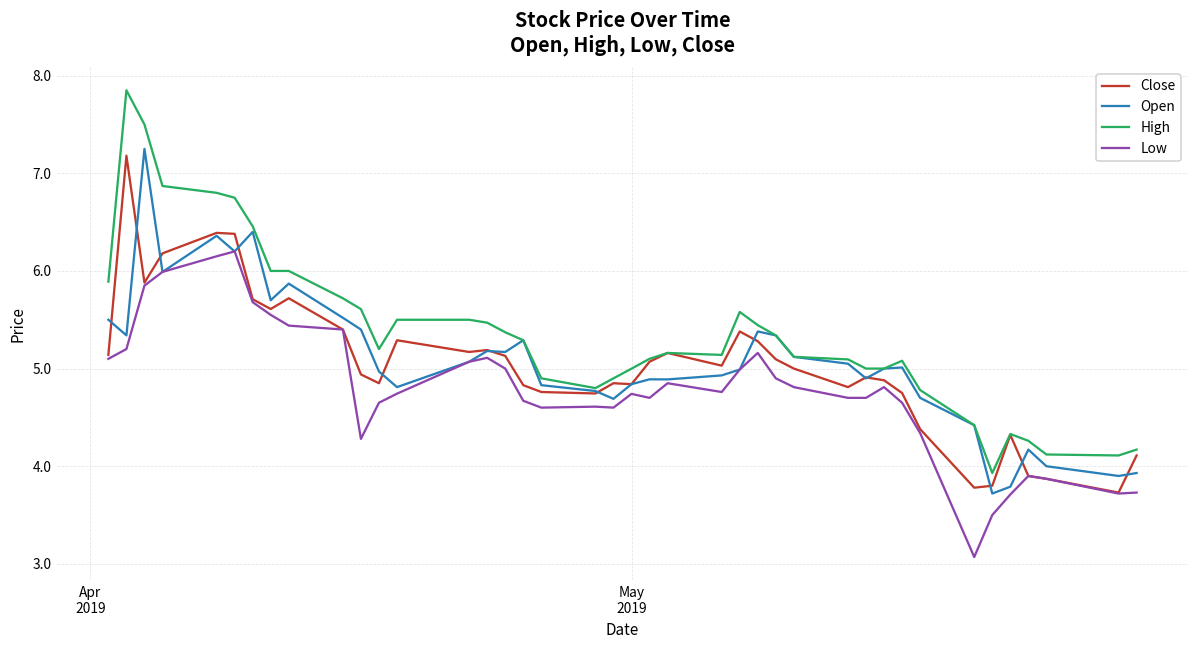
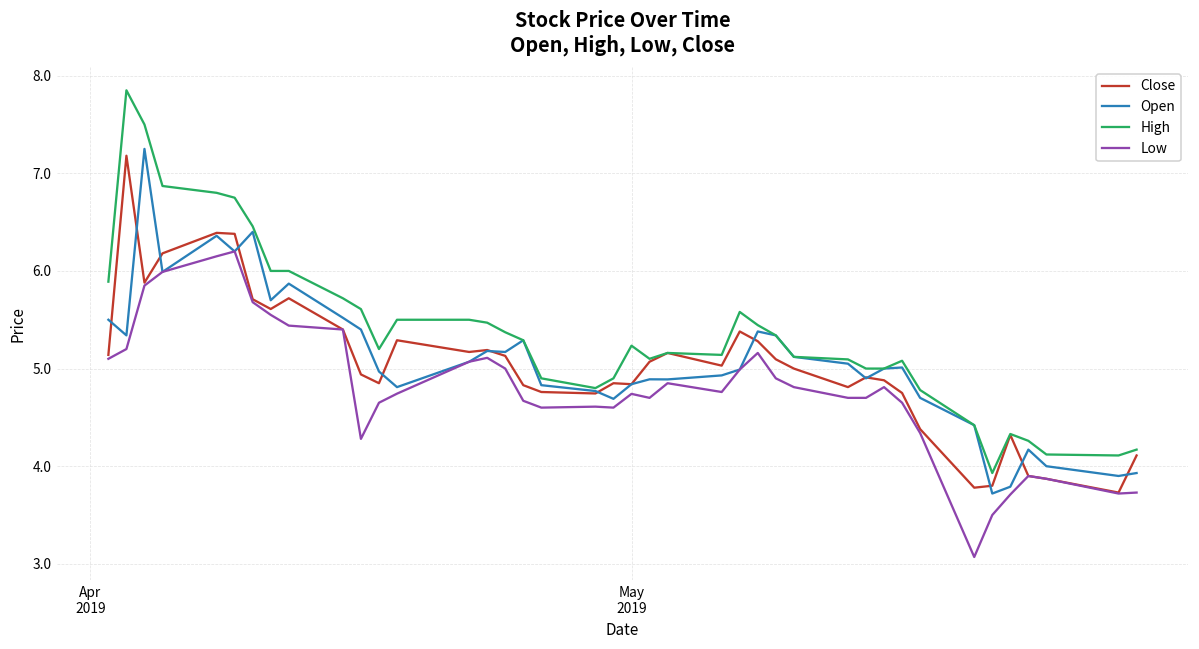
  {
    "High": {
-     "May 2019": 5.0
+     "May 2019": 5.2
    },
    "Low": {
      "May 2019": 4.7
    }
  }
